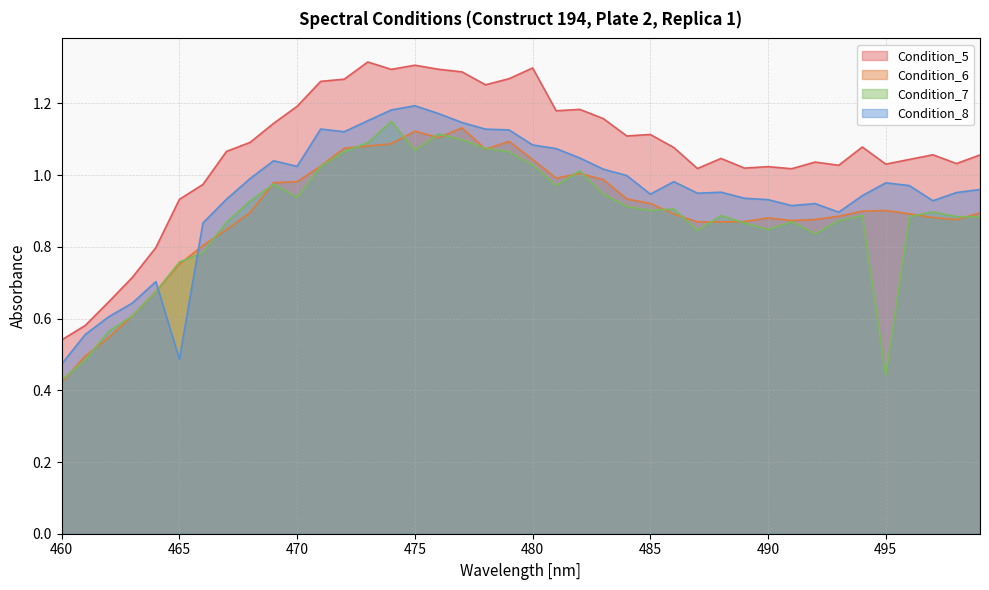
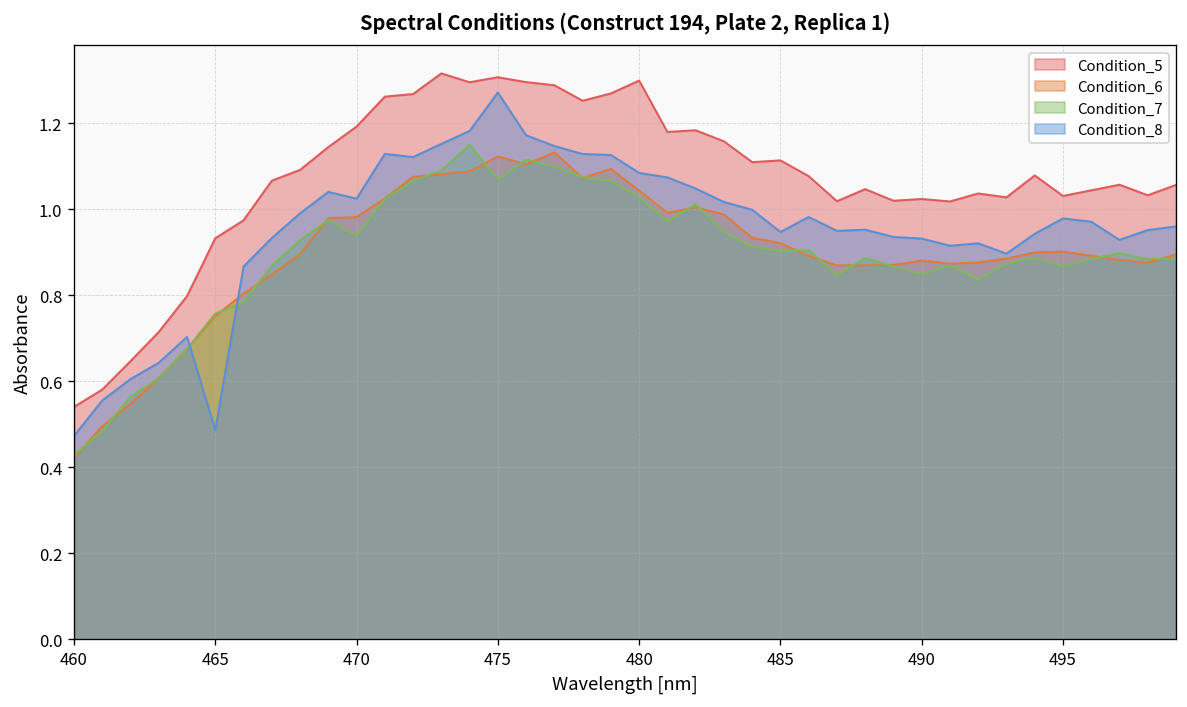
  {
    "Condition_7": {
      "470": 0.94,
      "475": 1.07,
      "480": 1.03,
      "485": 0.90,
      "490": 0.85,
-     "495": 0.44
+     "495": 0.87
    },
    "Condition_8": {
      "460": 0.47,
      "465": 0.49,
      "470": 1.02,
-     "475": 1.19,
+     "475": 1.27,
      "480": 1.08,
      "485": 0.95,
      "490": 0.93,
      "495": 0.98
    }
  }
